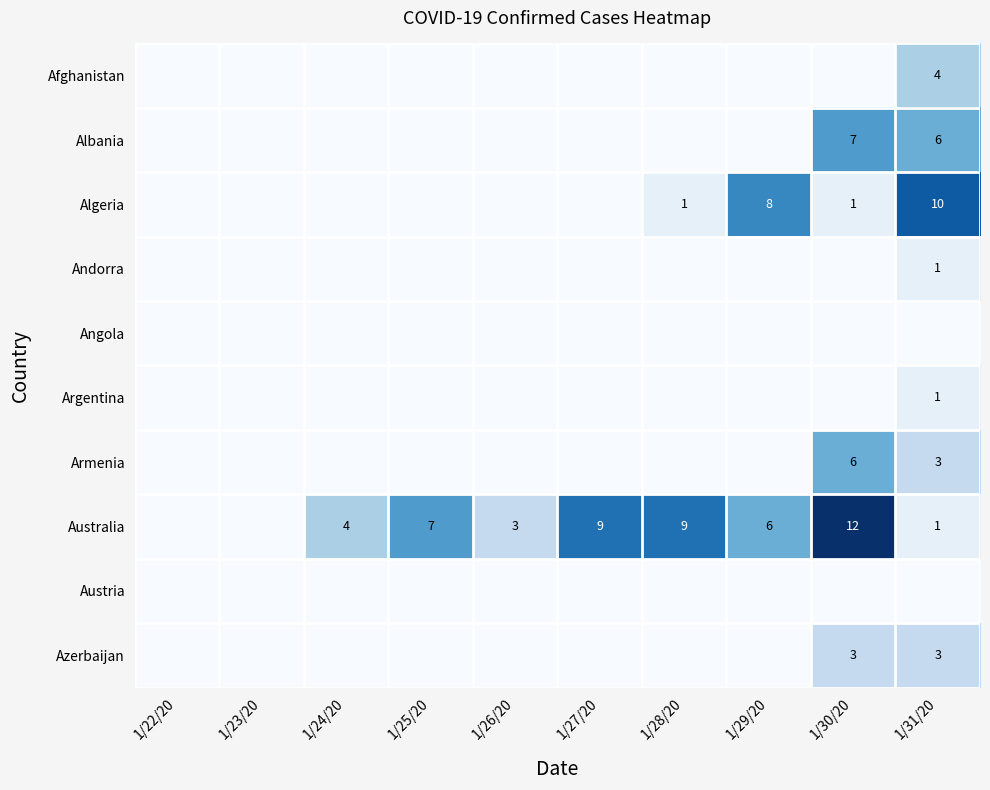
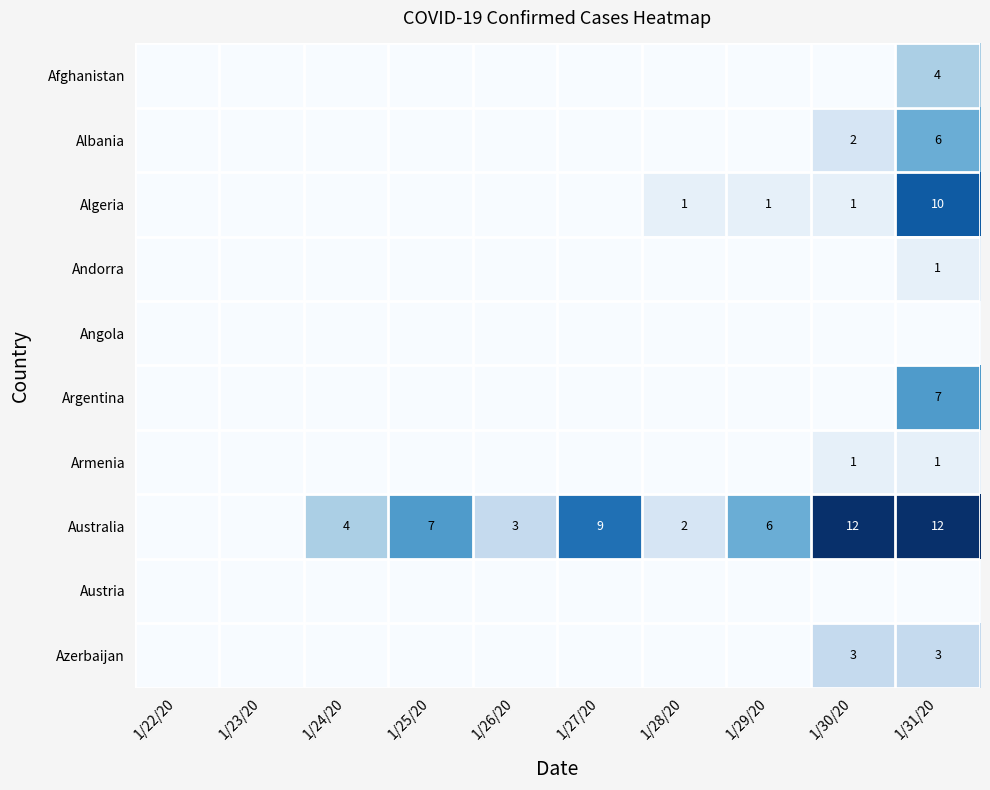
  {
    "Afghanistan": {
      "1/31/20": 4
    },
    "Albania": {
-     "1/30/20": 7,
+     "1/30/20": 2,
      "1/31/20": 6
    },
    "Algeria": {
      "1/28/20": 1,
-     "1/29/20": 8,
+     "1/29/20": 1,
      "1/30/20": 1,
      "1/31/20": 10
    },
    "Andorra": {
      "1/31/20": 1
    },
    "Argentina": {
-     "1/31/20": 1
+     "1/31/20": 7
    },
    "Armenia": {
-     "1/30/20": 6,
-     "1/31/20": 3
+     "1/30/20": 1,
+     "1/31/20": 1
    },
    "Australia": {
      "1/24/20": 4,
      "1/25/20": 7,
      "1/26/20": 3,
      "1/27/20": 9,
-     "1/28/20": 9,
+     "1/28/20": 2,
      "1/29/20": 6,
      "1/30/20": 12,
-     "1/31/20": 1
+     "1/31/20": 12
    },
    "Azerbaijan": {
      "1/30/20": 3,
      "1/31/20": 3
    }
  }
